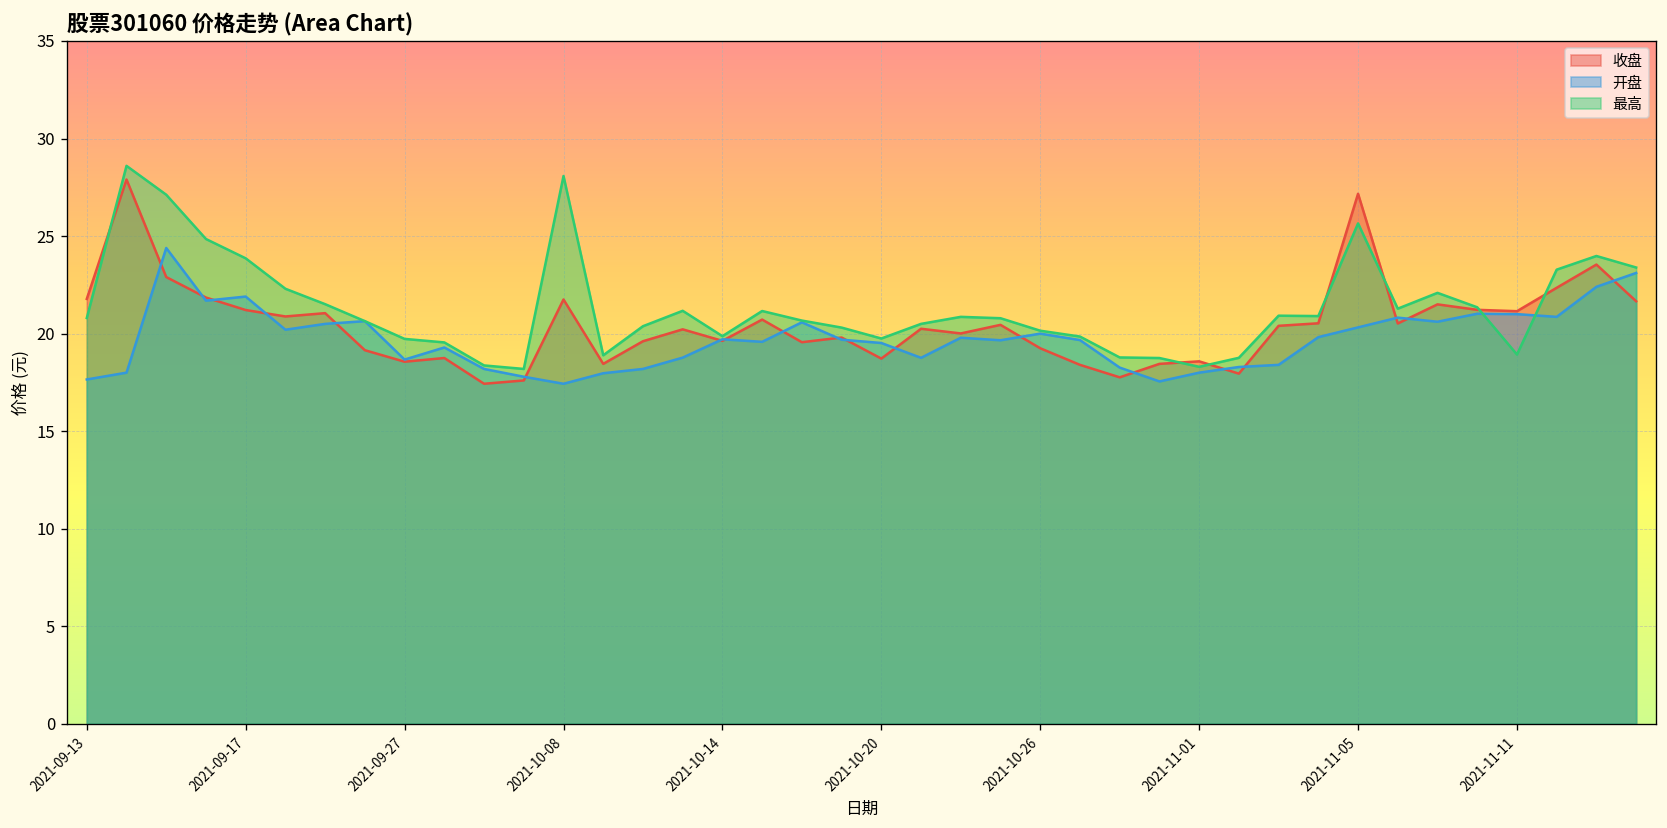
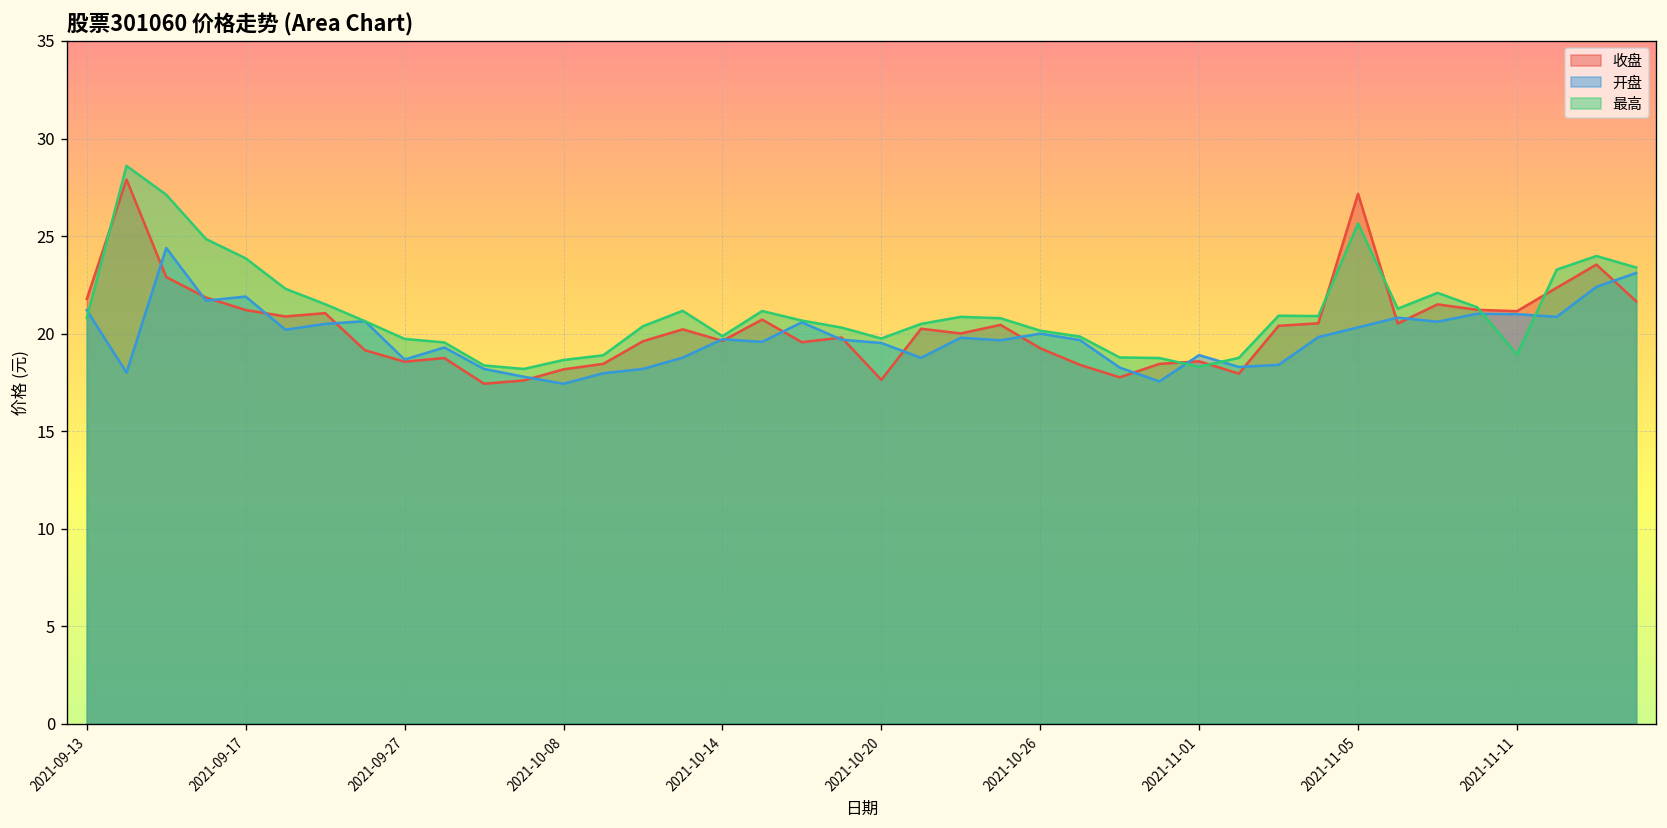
  {
    "收盘": {
      "2021-09-13": 21.8,
      "2021-09-17": 21.2,
-     "2021-10-08": 21.8,
-     "2021-10-20": 18.7,
+     "2021-10-08": 18.2,
+     "2021-10-20": 17.6,
      "2021-10-26": 19.3,
      "2021-11-01": 18.6,
      "2021-11-05": 27.2
    },
    "开盘": {
-     "2021-09-13": 17.7,
+     "2021-09-13": 21.2,
      "2021-09-17": 21.9,
      "2021-10-08": 17.4,
      "2021-10-20": 19.5,
-     "2021-11-01": 18.0,
+     "2021-11-01": 18.9,
      "2021-11-05": 20.3
    },
    "最高": {
      "2021-09-13": 20.8,
      "2021-09-17": 23.9,
      "2021-09-27": 19.7,
-     "2021-10-08": 28.1,
+     "2021-10-08": 18.7,
      "2021-10-14": 19.9,
      "2021-10-20": 19.8,
      "2021-11-01": 18.3,
      "2021-11-05": 25.7,
      "2021-11-11": 18.9
    }
  }
